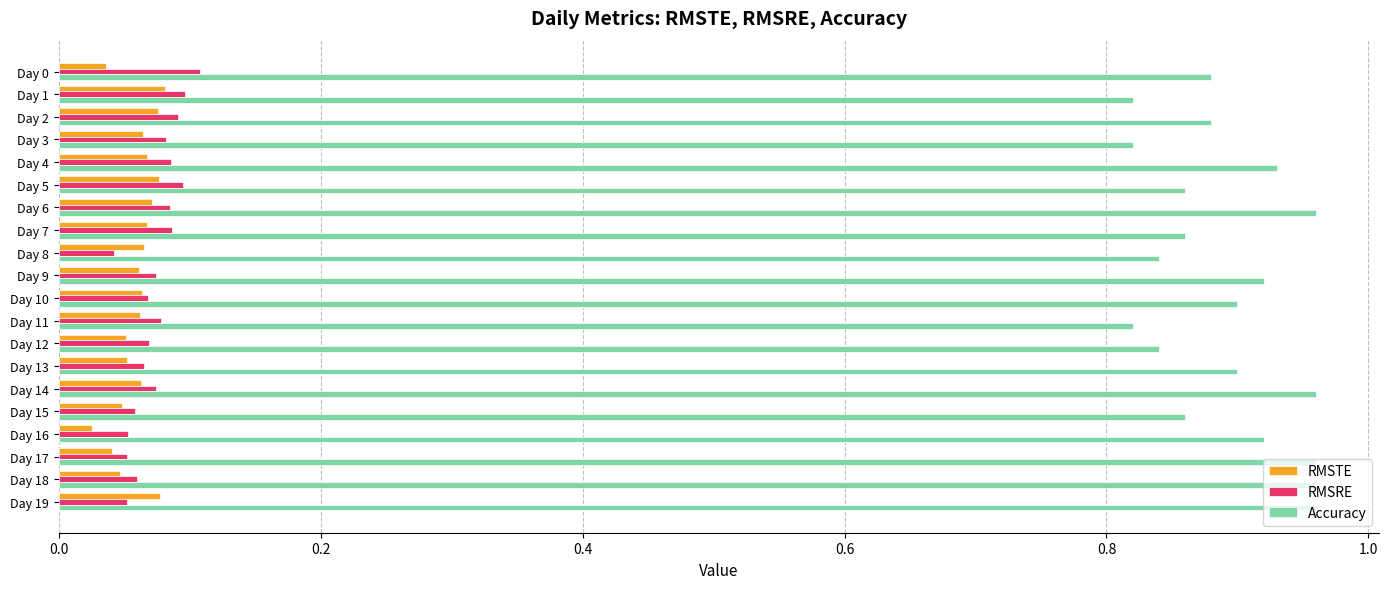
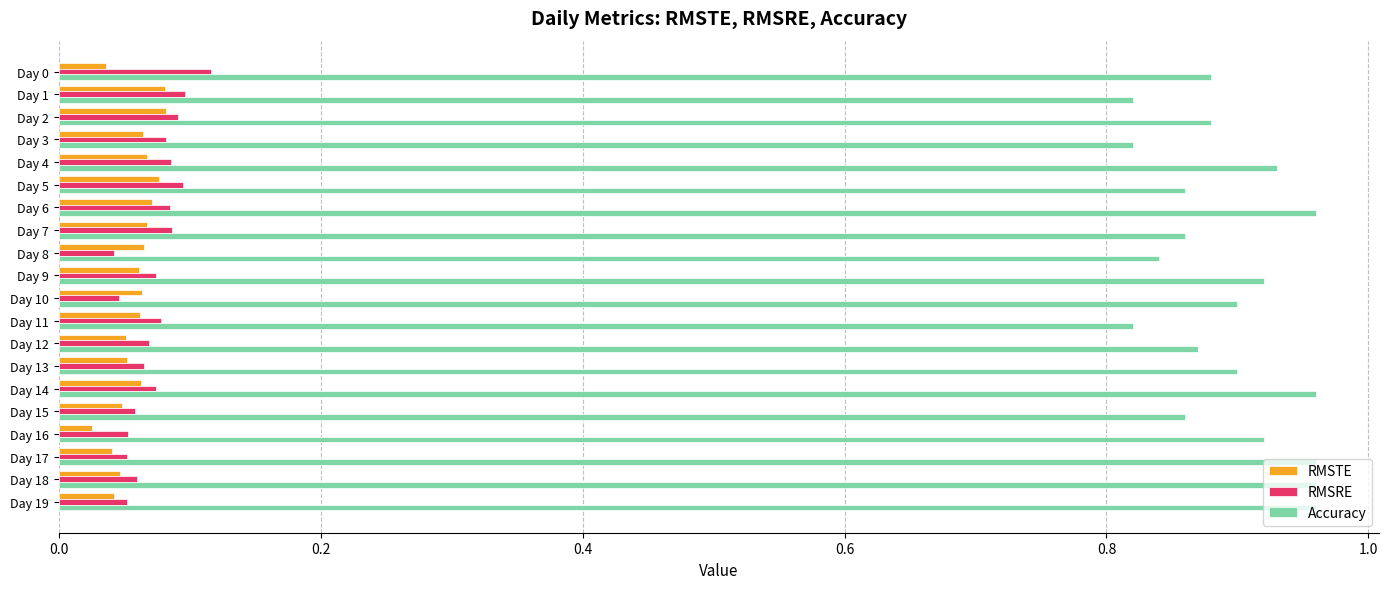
  {
    "RMSTE": {
      "Day 0": 0.036,
      "Day 1": 0.081,
-     "Day 2": 0.076,
+     "Day 2": 0.082,
      "Day 3": 0.064,
      "Day 4": 0.068,
      "Day 5": 0.077,
      "Day 6": 0.071,
      "Day 7": 0.067,
      "Day 8": 0.065,
      "Day 9": 0.061,
      "Day 10": 0.064,
      "Day 11": 0.062,
      "Day 12": 0.051,
      "Day 13": 0.052,
      "Day 14": 0.063,
      "Day 15": 0.048,
      "Day 16": 0.025,
      "Day 17": 0.041,
      "Day 18": 0.047,
-     "Day 19": 0.077
+     "Day 19": 0.042
    },
    "RMSRE": {
-     "Day 0": 0.108,
+     "Day 0": 0.116,
      "Day 1": 0.097,
      "Day 2": 0.092,
      "Day 3": 0.082,
      "Day 4": 0.086,
      "Day 5": 0.095,
      "Day 6": 0.085,
      "Day 7": 0.087,
      "Day 8": 0.043,
      "Day 9": 0.075,
-     "Day 10": 0.068,
+     "Day 10": 0.046,
      "Day 11": 0.078,
      "Day 12": 0.069,
      "Day 13": 0.066,
      "Day 14": 0.075,
      "Day 15": 0.059,
      "Day 16": 0.053,
      "Day 17": 0.052,
      "Day 18": 0.060,
      "Day 19": 0.053
    },
    "Accuracy": {
      "Day 0": 0.88,
      "Day 1": 0.82,
      "Day 2": 0.88,
      "Day 3": 0.82,
      "Day 4": 0.93,
      "Day 5": 0.86,
      "Day 6": 0.96,
      "Day 7": 0.86,
      "Day 8": 0.84,
      "Day 9": 0.92,
      "Day 10": 0.90,
      "Day 11": 0.82,
-     "Day 12": 0.84,
+     "Day 12": 0.87,
      "Day 13": 0.90,
      "Day 14": 0.96,
      "Day 15": 0.86,
      "Day 16": 0.92
    }
  }
